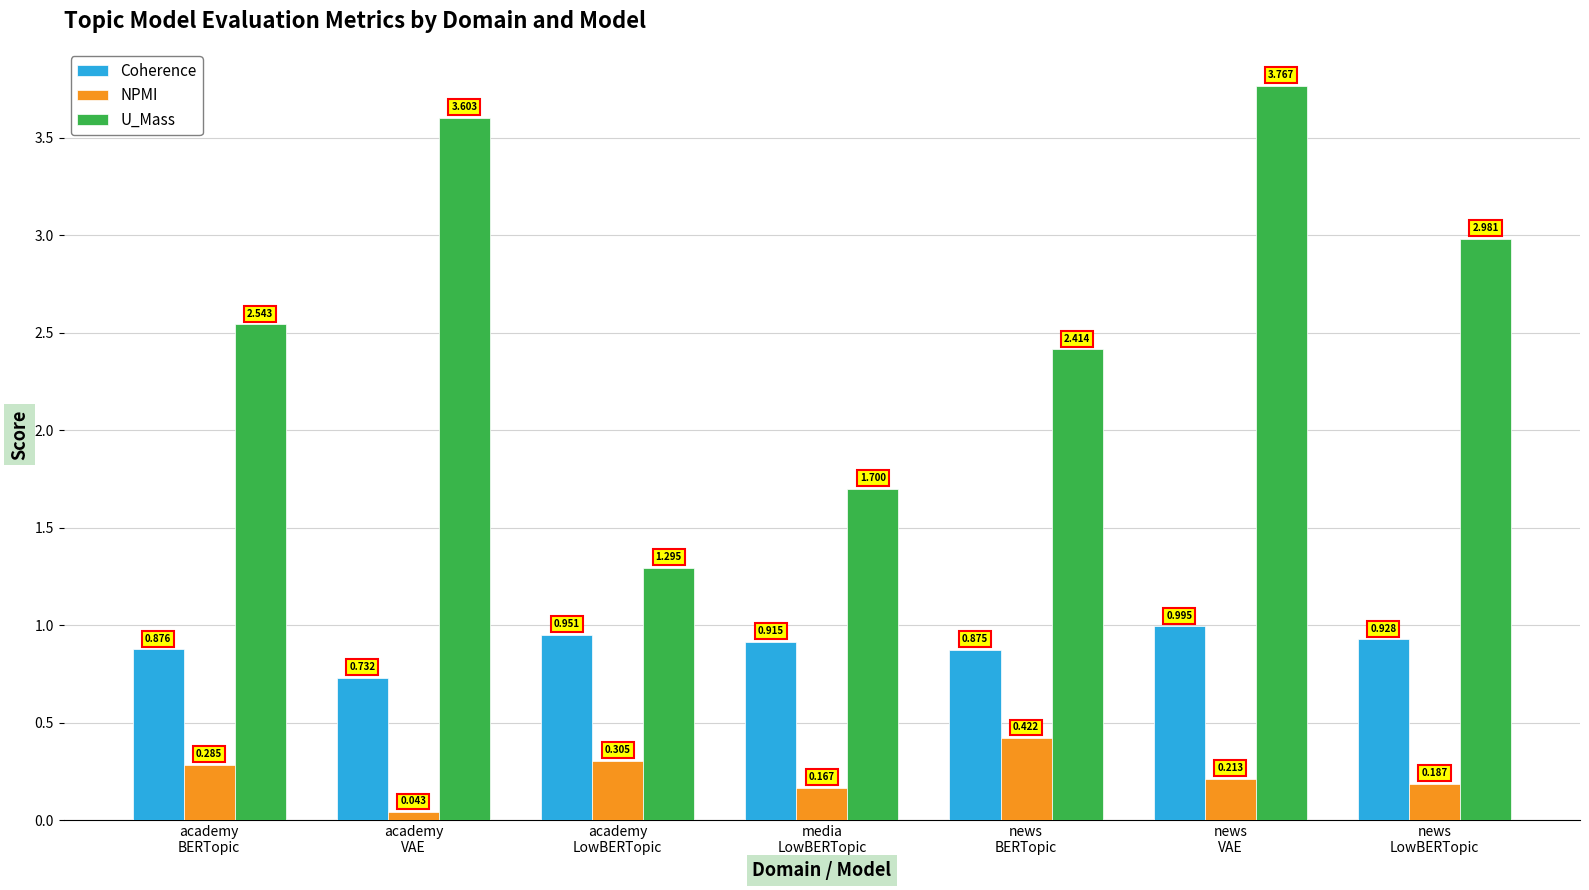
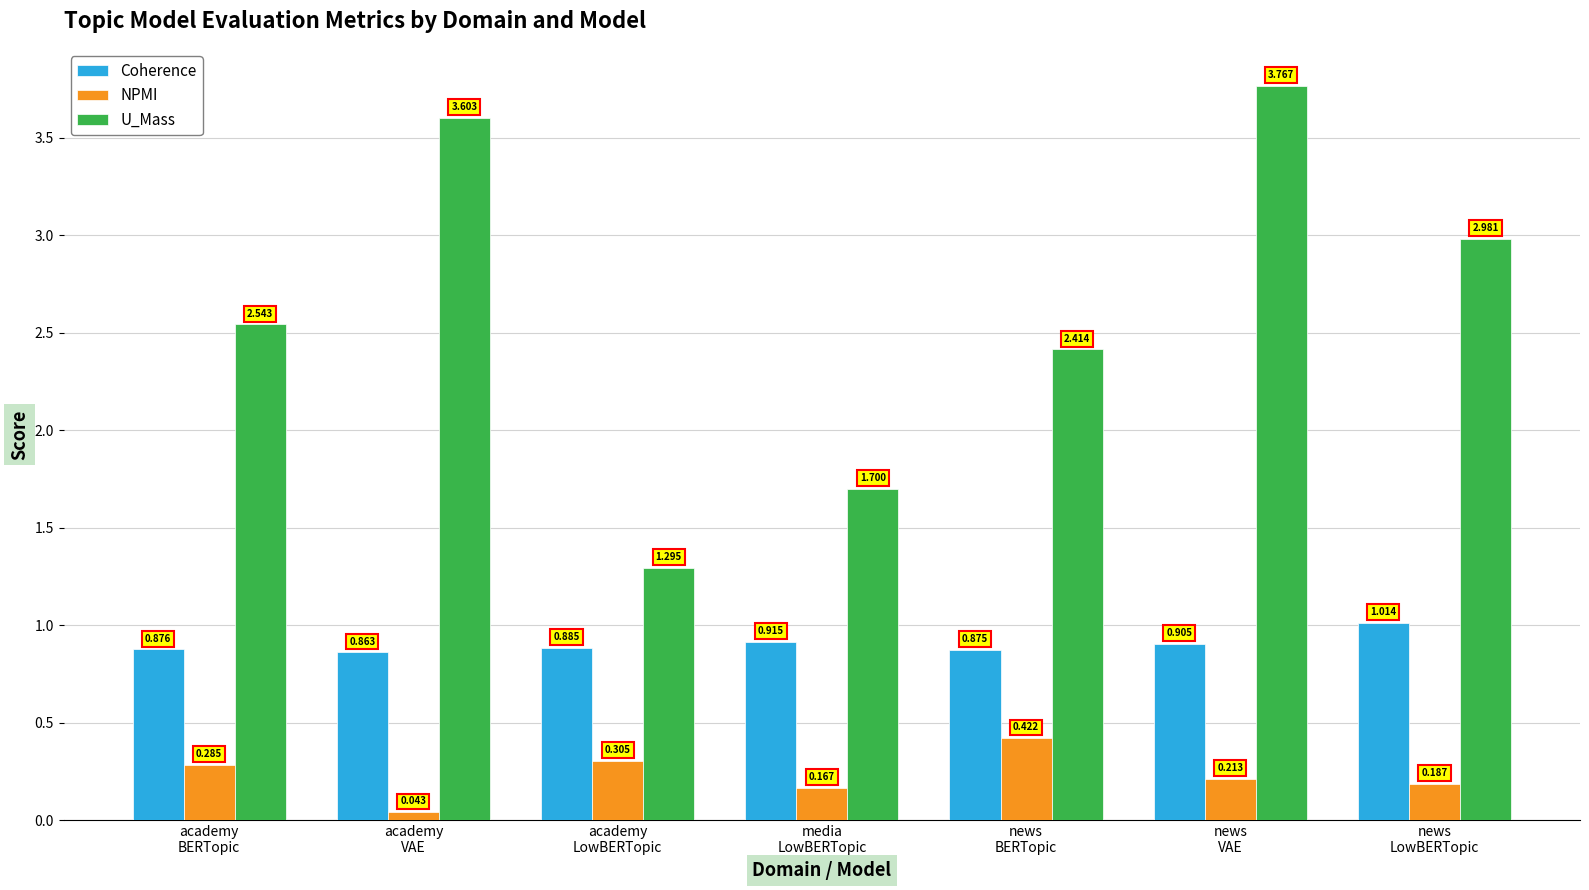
  {
    "Coherence": {
-     "academy VAE": 0.732,
-     "academy LowBERTopic": 0.951,
-     "news VAE": 0.995,
-     "news LowBERTopic": 0.928
+     "academy VAE": 0.863,
+     "academy LowBERTopic": 0.885,
+     "news VAE": 0.905,
+     "news LowBERTopic": 1.014
    }
  }
